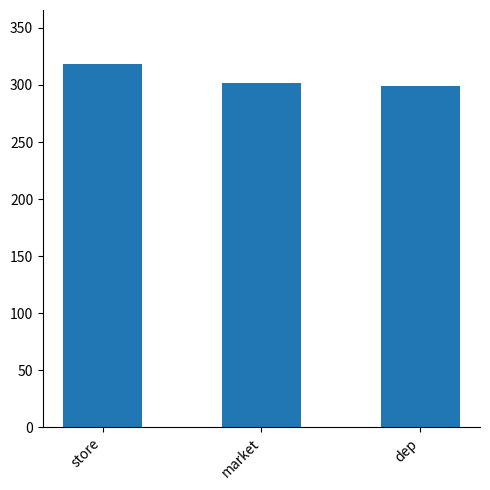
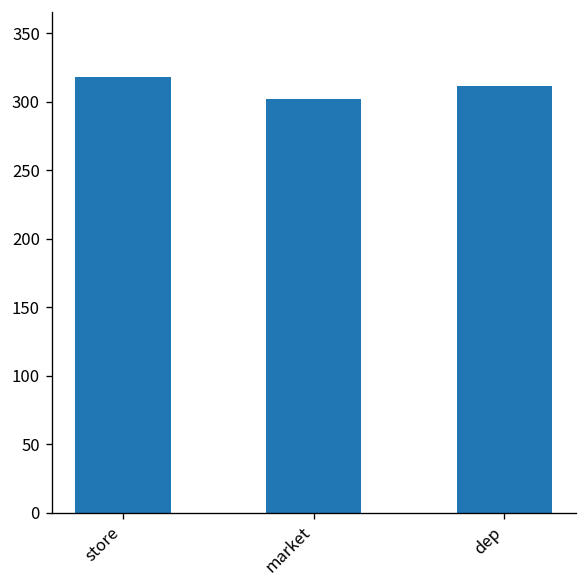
  {
    "store": 318,
    "market": 302,
-   "dep": 299
+   "dep": 312
  }
